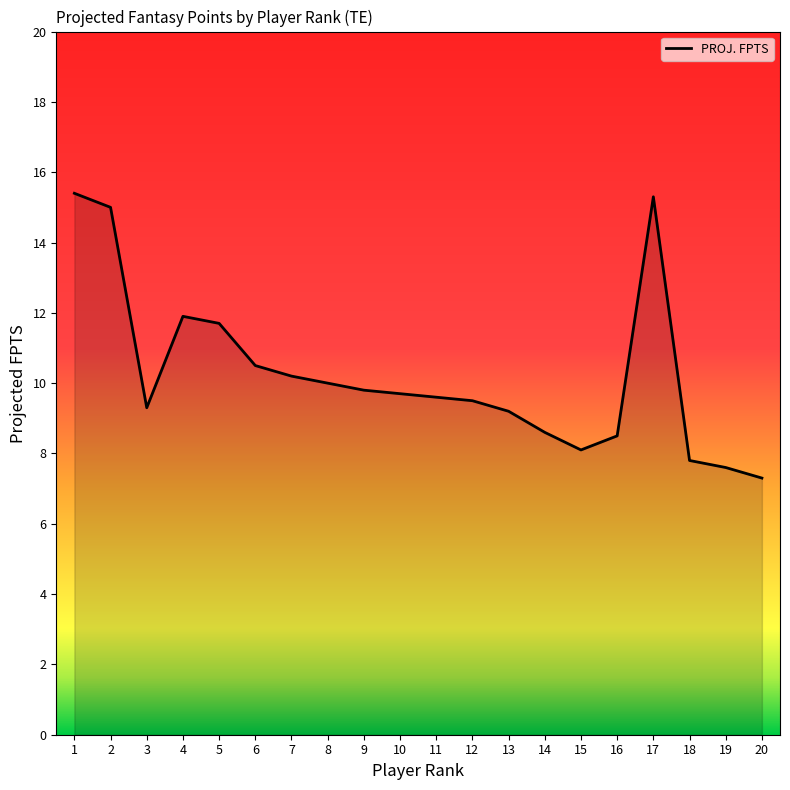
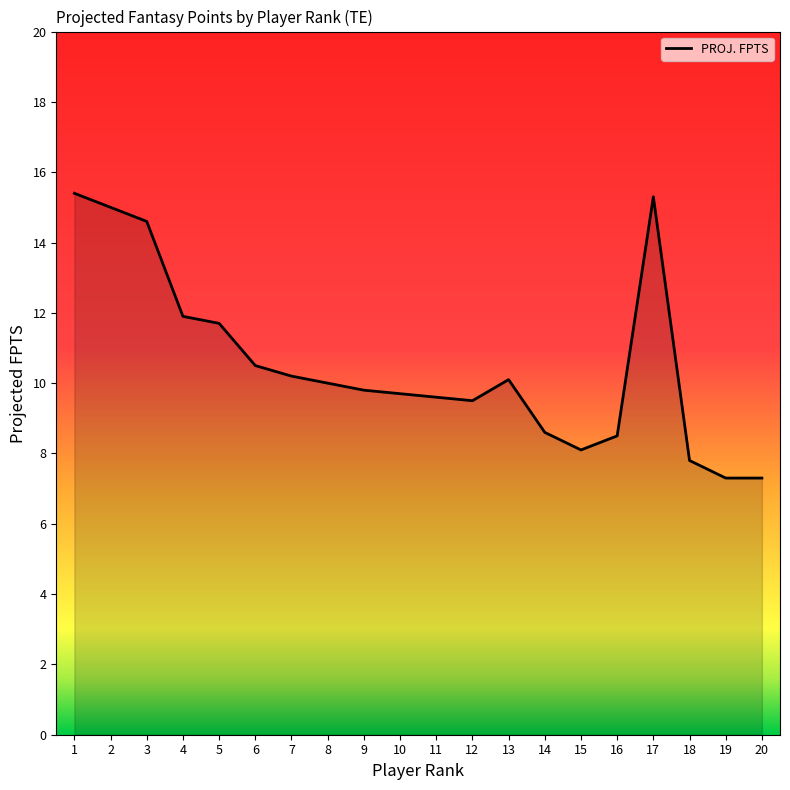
  {
    "1": 15.4,
    "2": 15.0,
-   "3": 9.3,
+   "3": 14.6,
    "4": 11.9,
    "5": 11.7,
    "6": 10.5,
    "7": 10.2,
    "8": 10.0,
    "9": 9.8,
    "10": 9.7,
    "11": 9.6,
    "12": 9.5,
-   "13": 9.2,
+   "13": 10.1,
    "14": 8.6,
    "15": 8.1,
    "16": 8.5,
    "17": 15.3,
    "18": 7.8,
-   "19": 7.6,
+   "19": 7.3,
    "20": 7.3
  }
